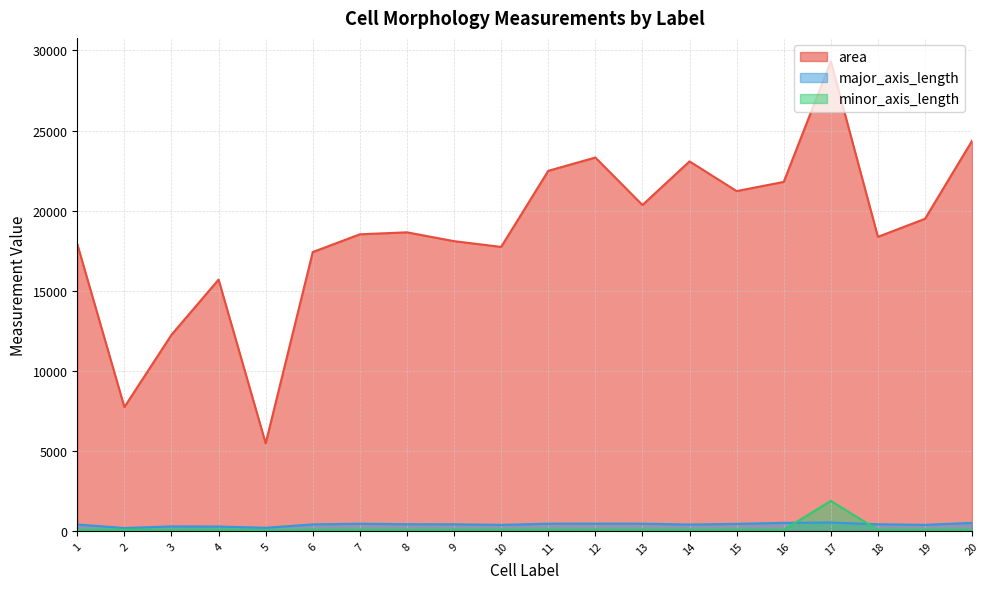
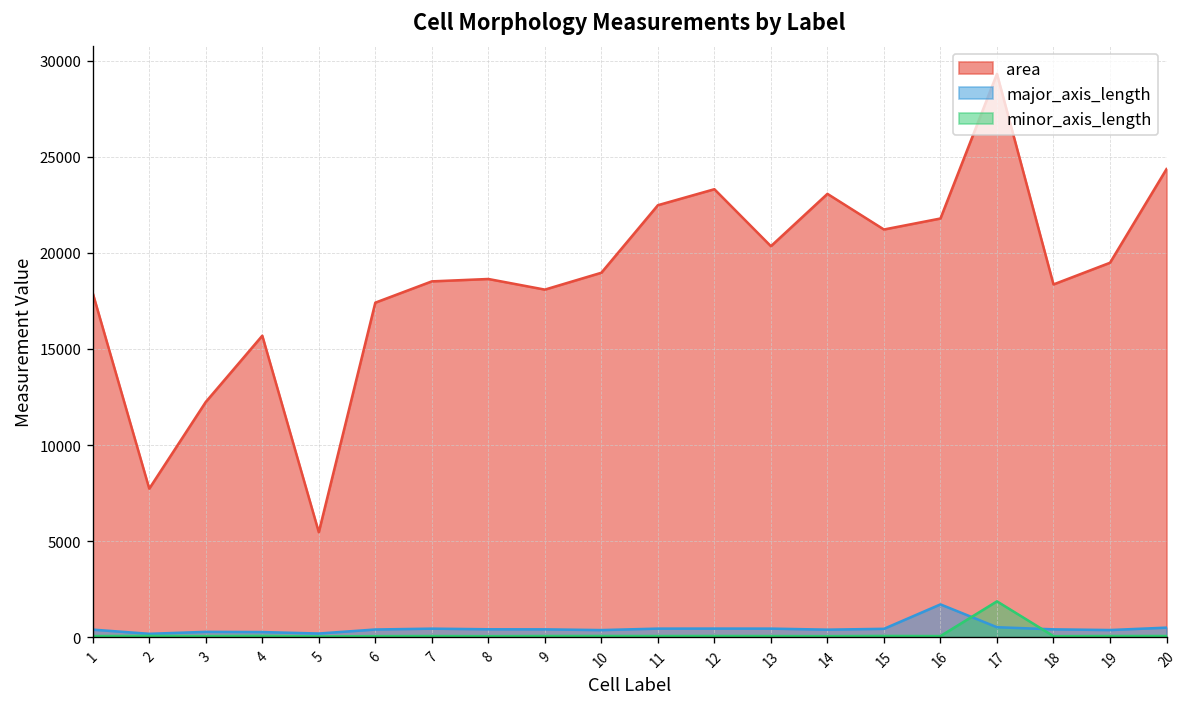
  {
    "area": {
      "1": 17900,
      "2": 7700,
      "3": 12200,
      "4": 15700,
      "5": 5500,
      "6": 17400,
      "7": 18500,
      "8": 18600,
      "9": 18100,
-     "10": 17700,
+     "10": 19000,
      "11": 22500,
      "12": 23300,
      "13": 20300,
      "14": 23100,
      "15": 21200,
      "16": 21800,
      "18": 18400,
      "19": 19500,
      "20": 24400
    },
    "major_axis_length": {
      "1": 400,
      "3": 300,
      "4": 300,
      "6": 400,
      "7": 400,
      "8": 400,
      "9": 400,
      "10": 400,
      "11": 500,
      "12": 500,
      "13": 500,
      "14": 400,
      "15": 400,
-     "16": 500,
+     "16": 1700,
      "17": 500,
      "18": 400,
      "19": 400,
      "20": 500
    },
    "minor_axis_length": {
      "1": 100,
      "3": 100,
      "4": 100,
      "6": 100,
      "7": 100,
      "8": 100,
      "9": 100,
      "10": 100,
      "11": 100,
      "12": 100,
      "13": 100,
      "14": 100,
      "15": 100,
      "16": 100,
      "17": 1900,
      "18": 100,
      "19": 100,
      "20": 100
    }
  }
